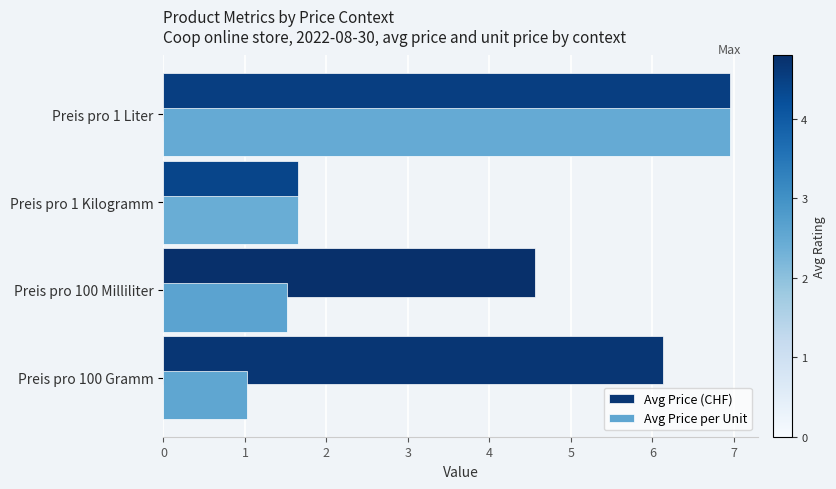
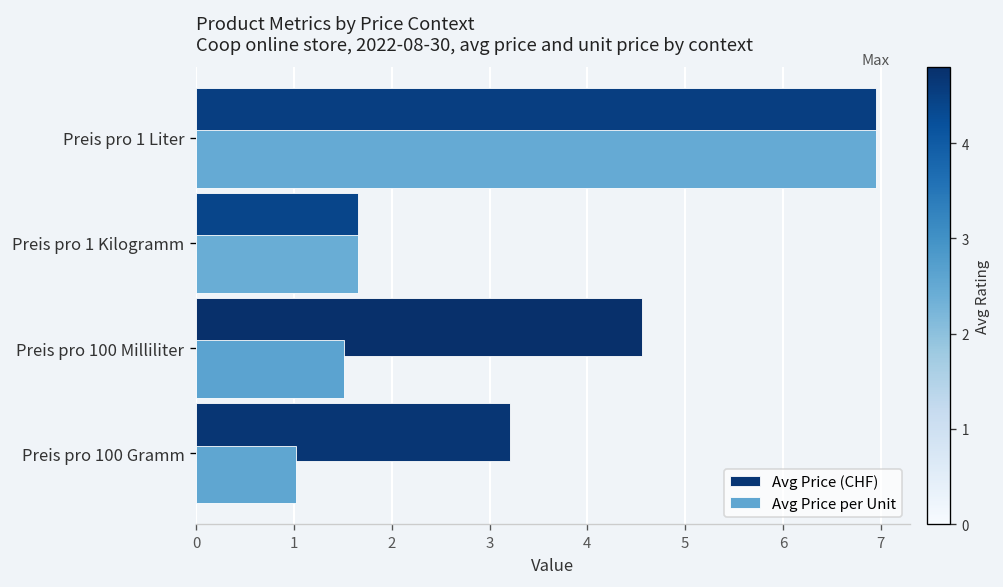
  {
    "Avg Price (CHF)": {
      "Preis pro 1 Liter": 7.0,
      "Preis pro 1 Kilogramm": 1.7,
      "Preis pro 100 Milliliter": 4.6,
-     "Preis pro 100 Gramm": 6.1
+     "Preis pro 100 Gramm": 3.2
    },
    "Avg Price per Unit": {
      "Preis pro 1 Liter": 7.0,
      "Preis pro 1 Kilogramm": 1.7,
      "Preis pro 100 Milliliter": 1.5,
      "Preis pro 100 Gramm": 1.0
    }
  }
